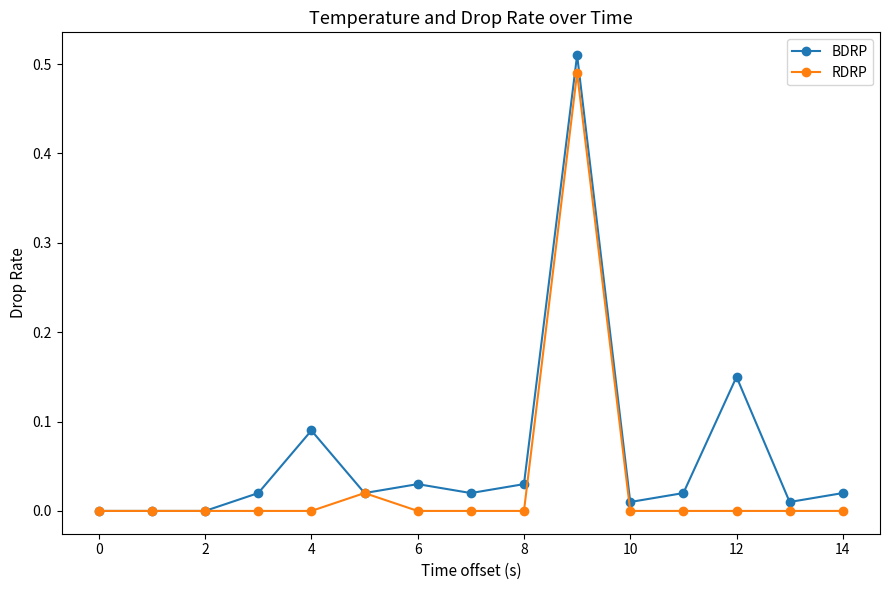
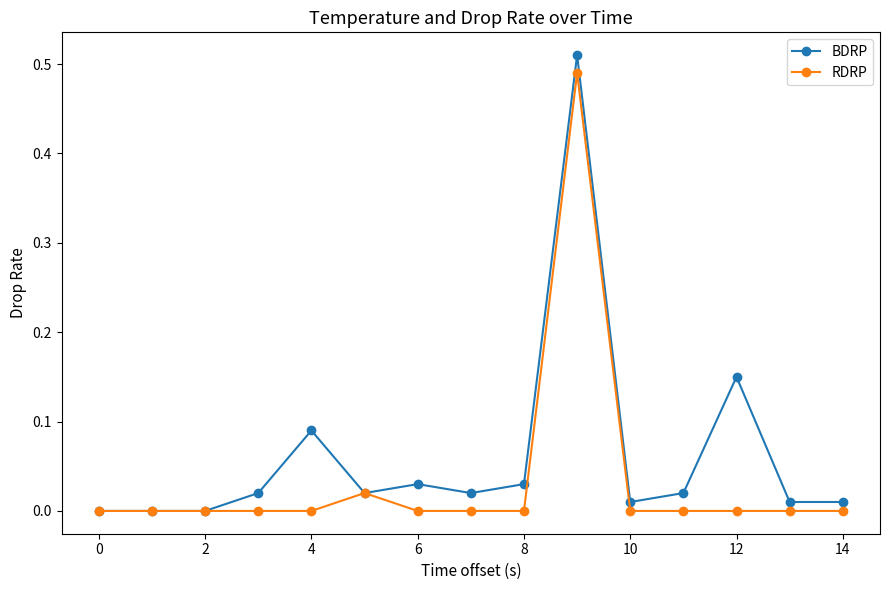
  {
    "BDRP": {
      "4": 0.09,
      "6": 0.03,
      "8": 0.03,
      "10": 0.01,
      "12": 0.15,
-     "14": 0.02
+     "14": 0.01
    },
    "RDRP": {
      "4": 0.00,
      "6": 0.00,
      "8": 0.00,
      "10": 0.00,
      "12": 0.00,
      "14": 0.00
    }
  }
